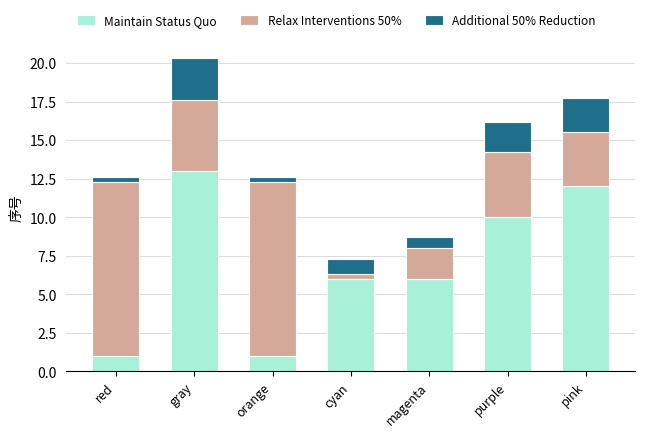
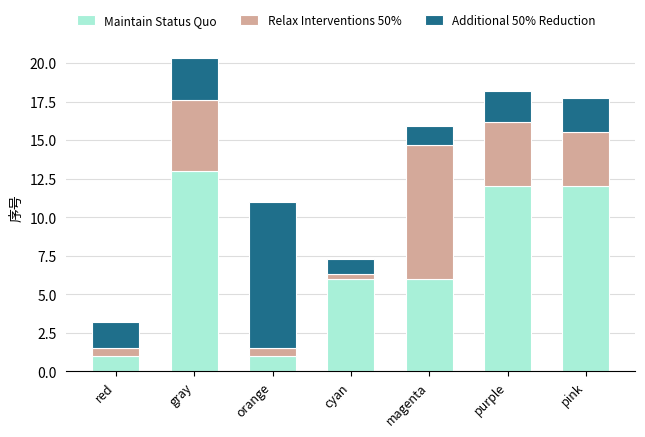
  {
    "Maintain Status Quo": {
      "red": 1,
      "gray": 13,
      "orange": 1,
      "cyan": 6,
      "magenta": 6,
-     "purple": 10,
+     "purple": 12,
      "pink": 12
    },
    "Relax Interventions 50%": {
-     "red": 11.3,
+     "red": 0.5,
      "gray": 4.6,
-     "orange": 11.3,
+     "orange": 0.5,
      "cyan": 0.3,
-     "magenta": 2.0,
+     "magenta": 8.7,
      "purple": 4.2,
      "pink": 3.5
    },
    "Additional 50% Reduction": {
-     "red": 0.3,
+     "red": 1.7,
      "gray": 2.7,
-     "orange": 0.3,
+     "orange": 9.5,
      "cyan": 1.0,
-     "magenta": 0.7,
+     "magenta": 1.2,
      "purple": 2.0,
      "pink": 2.2
    }
  }
